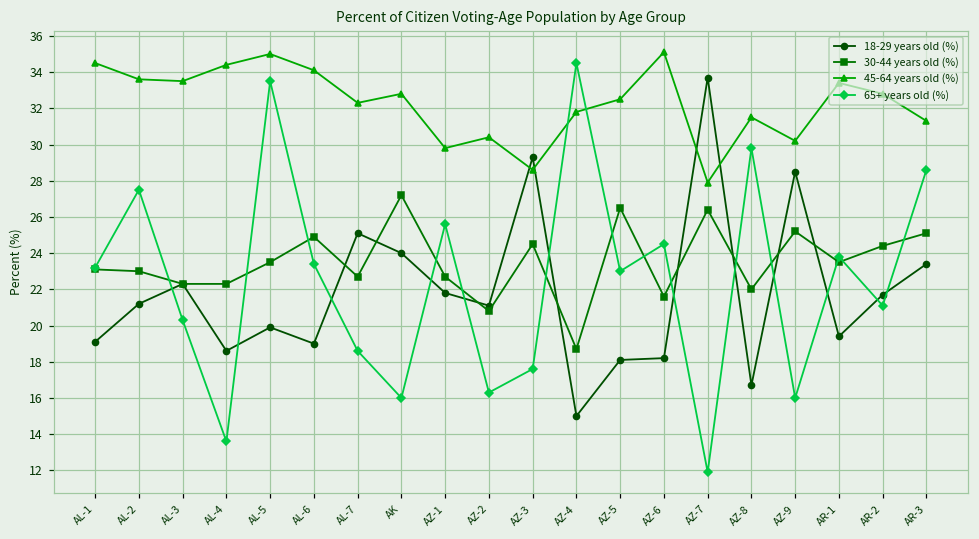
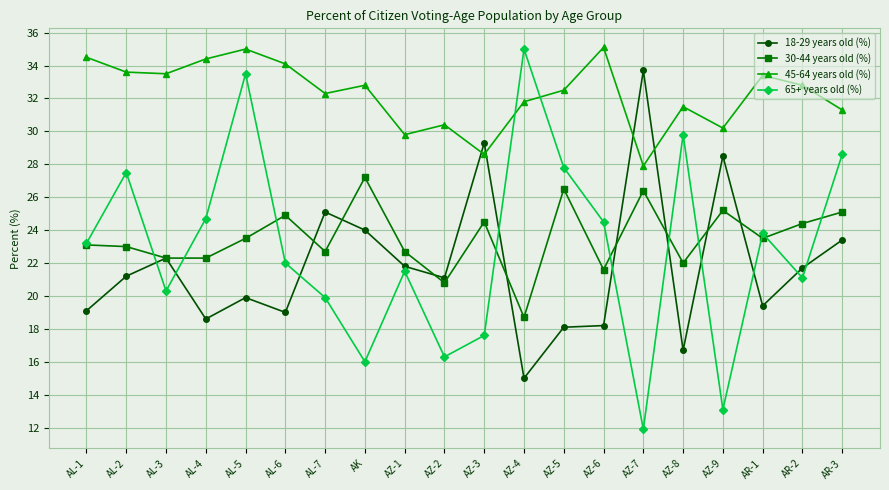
  {
    "65+ years old (%)": {
      "AL-2": 27.5,
      "AL-3": 20.3,
-     "AL-4": 13.6,
+     "AL-4": 24.7,
      "AL-5": 33.5,
-     "AL-6": 23.4,
-     "AL-7": 18.6,
+     "AL-6": 22.0,
+     "AL-7": 19.9,
      "AK": 16.0,
-     "AZ-1": 25.6,
+     "AZ-1": 21.5,
      "AZ-2": 16.3,
      "AZ-3": 17.6,
-     "AZ-4": 34.5,
-     "AZ-5": 23.0,
+     "AZ-4": 35.0,
+     "AZ-5": 27.8,
      "AZ-6": 24.5,
      "AZ-7": 11.9,
      "AZ-8": 29.8,
-     "AZ-9": 16.0,
+     "AZ-9": 13.1,
      "AR-1": 23.8,
      "AR-2": 21.1,
      "AR-3": 28.6
    }
  }
